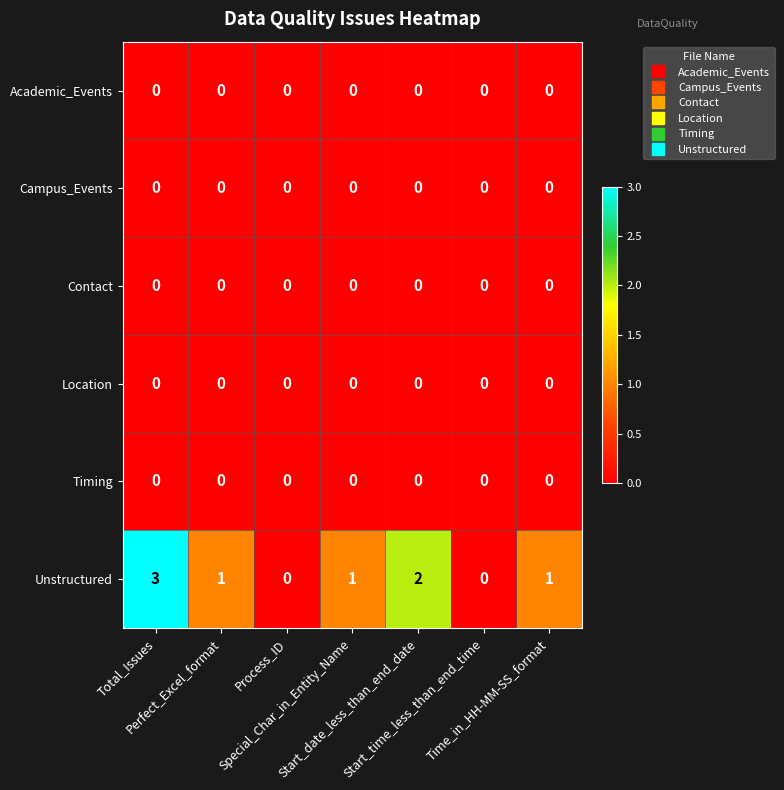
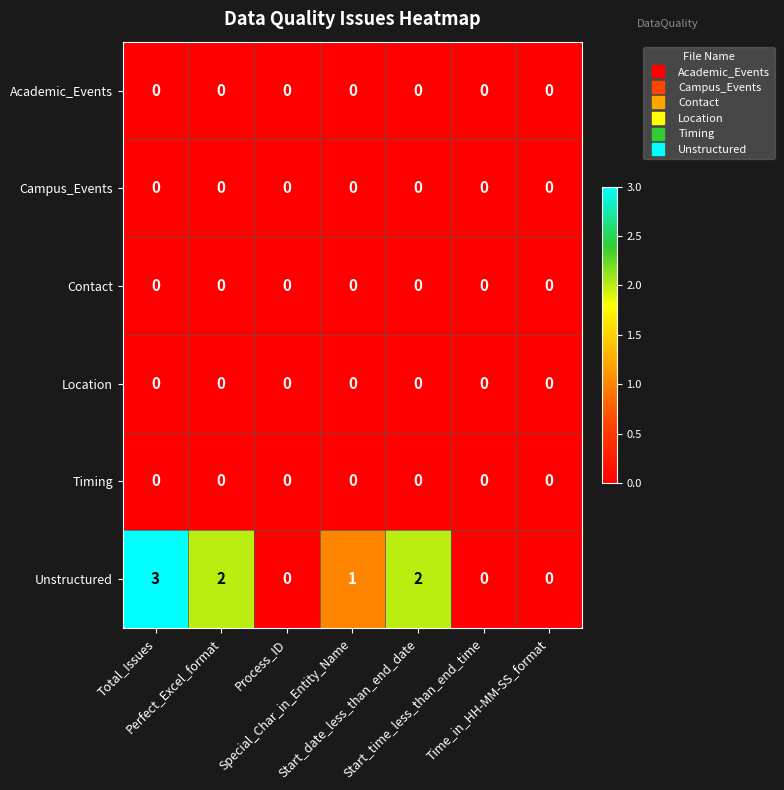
  {
    "Academic_Events": {
      "Total_Issues": 0,
      "Perfect_Excel_format": 0,
      "Process_ID": 0,
      "Special_Char_in_Entity_Name": 0,
      "Start_date_less_than_end_date": 0,
      "Start_time_less_than_end_time": 0,
      "Time_in_HH-MM-SS_format": 0
    },
    "Campus_Events": {
      "Total_Issues": 0,
      "Perfect_Excel_format": 0,
      "Process_ID": 0,
      "Special_Char_in_Entity_Name": 0,
      "Start_date_less_than_end_date": 0,
      "Start_time_less_than_end_time": 0,
      "Time_in_HH-MM-SS_format": 0
    },
    "Contact": {
      "Total_Issues": 0,
      "Perfect_Excel_format": 0,
      "Process_ID": 0,
      "Special_Char_in_Entity_Name": 0,
      "Start_date_less_than_end_date": 0,
      "Start_time_less_than_end_time": 0,
      "Time_in_HH-MM-SS_format": 0
    },
    "Location": {
      "Total_Issues": 0,
      "Perfect_Excel_format": 0,
      "Process_ID": 0,
      "Special_Char_in_Entity_Name": 0,
      "Start_date_less_than_end_date": 0,
      "Start_time_less_than_end_time": 0,
      "Time_in_HH-MM-SS_format": 0
    },
    "Timing": {
      "Total_Issues": 0,
      "Perfect_Excel_format": 0,
      "Process_ID": 0,
      "Special_Char_in_Entity_Name": 0,
      "Start_date_less_than_end_date": 0,
      "Start_time_less_than_end_time": 0,
      "Time_in_HH-MM-SS_format": 0
    },
    "Unstructured": {
      "Total_Issues": 3,
-     "Perfect_Excel_format": 1,
+     "Perfect_Excel_format": 2,
      "Process_ID": 0,
      "Special_Char_in_Entity_Name": 1,
      "Start_date_less_than_end_date": 2,
      "Start_time_less_than_end_time": 0,
-     "Time_in_HH-MM-SS_format": 1
+     "Time_in_HH-MM-SS_format": 0
    }
  }
